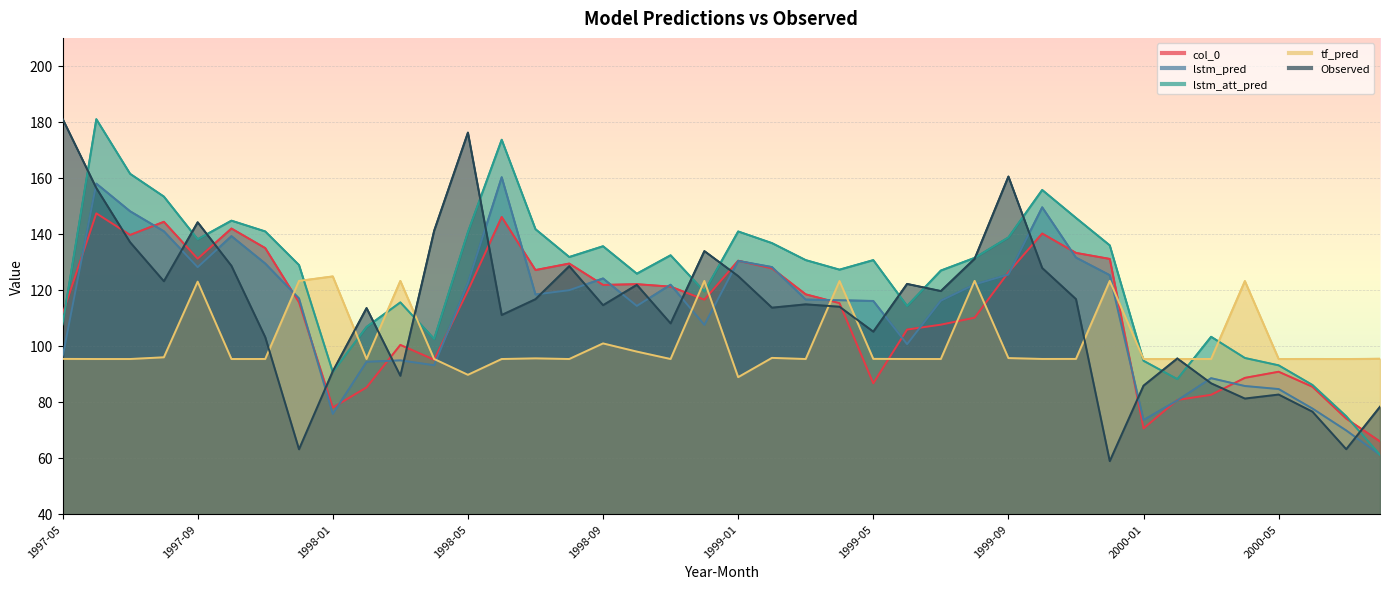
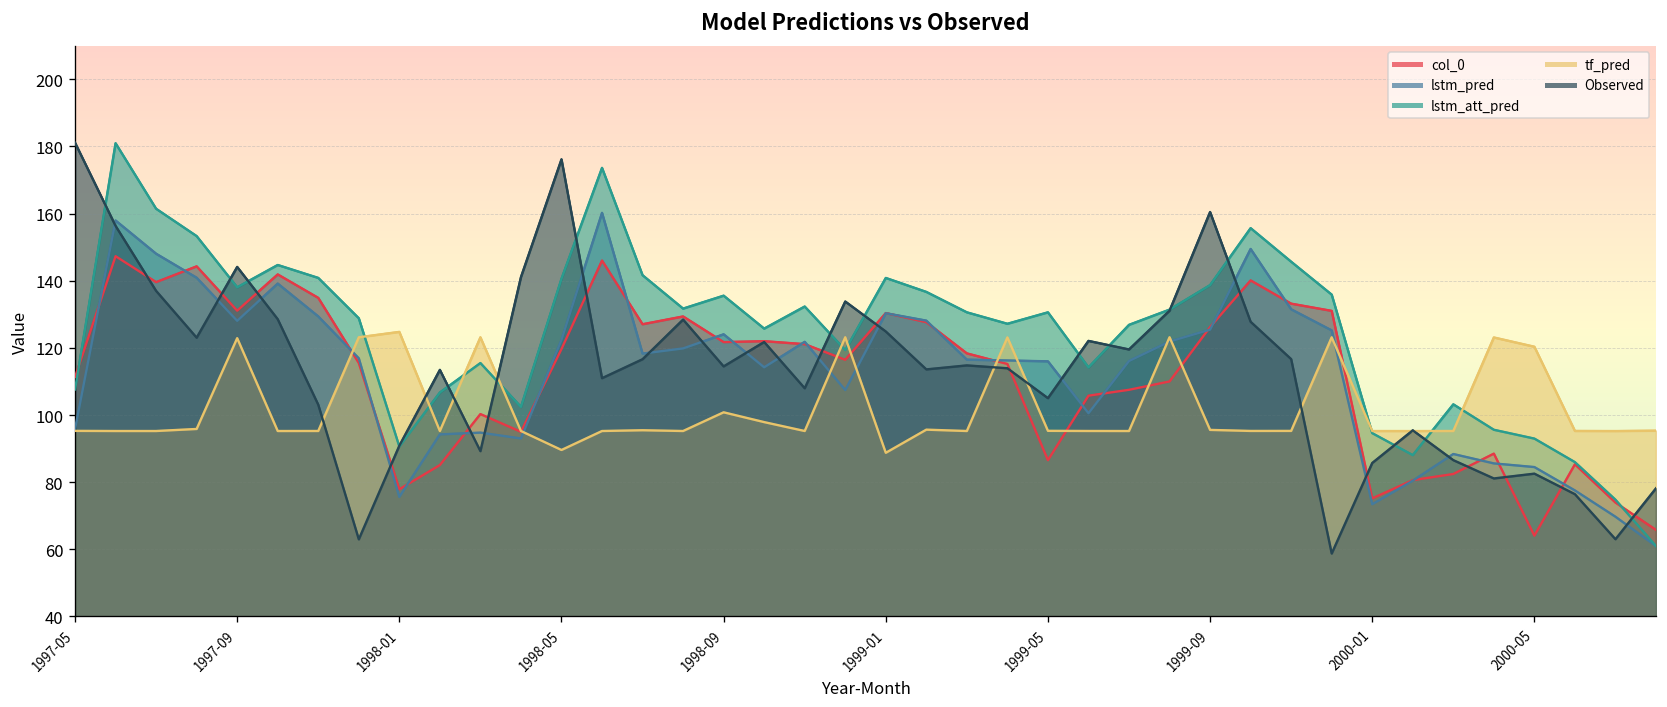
  {
    "col_0": {
      "1997-05": 111,
      "1997-09": 131,
      "1998-01": 78,
      "1998-05": 120,
      "1998-09": 122,
      "1999-05": 87,
-     "2000-01": 70,
-     "2000-05": 91
+     "2000-01": 75,
+     "2000-05": 64
    },
    "tf_pred": {
      "1997-09": 123,
      "1998-01": 125,
      "1998-05": 90,
      "1998-09": 101,
      "1999-01": 89,
      "1999-05": 95,
      "1999-09": 96,
-     "2000-05": 95
+     "2000-05": 120
    }
  }
